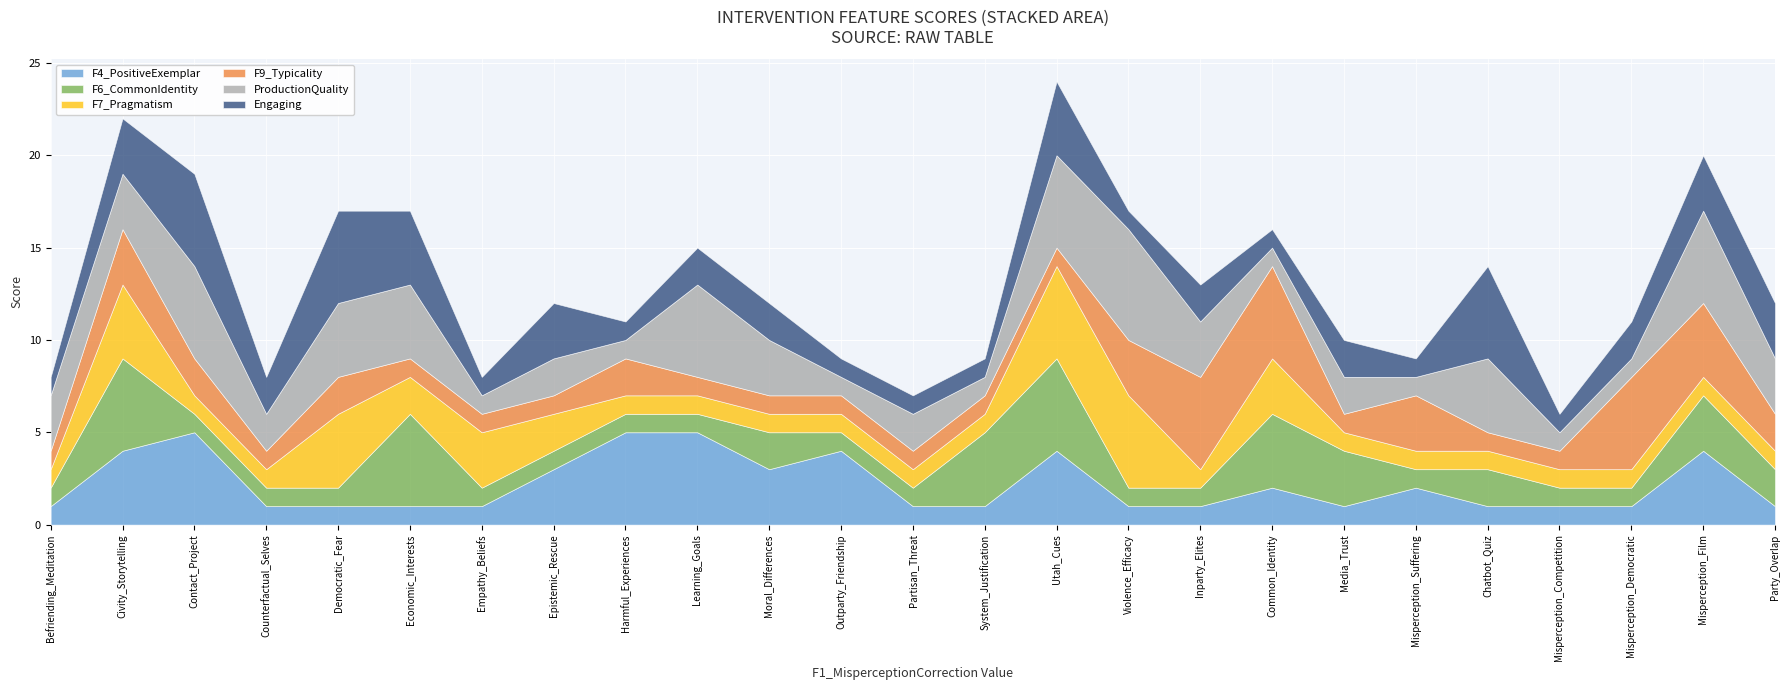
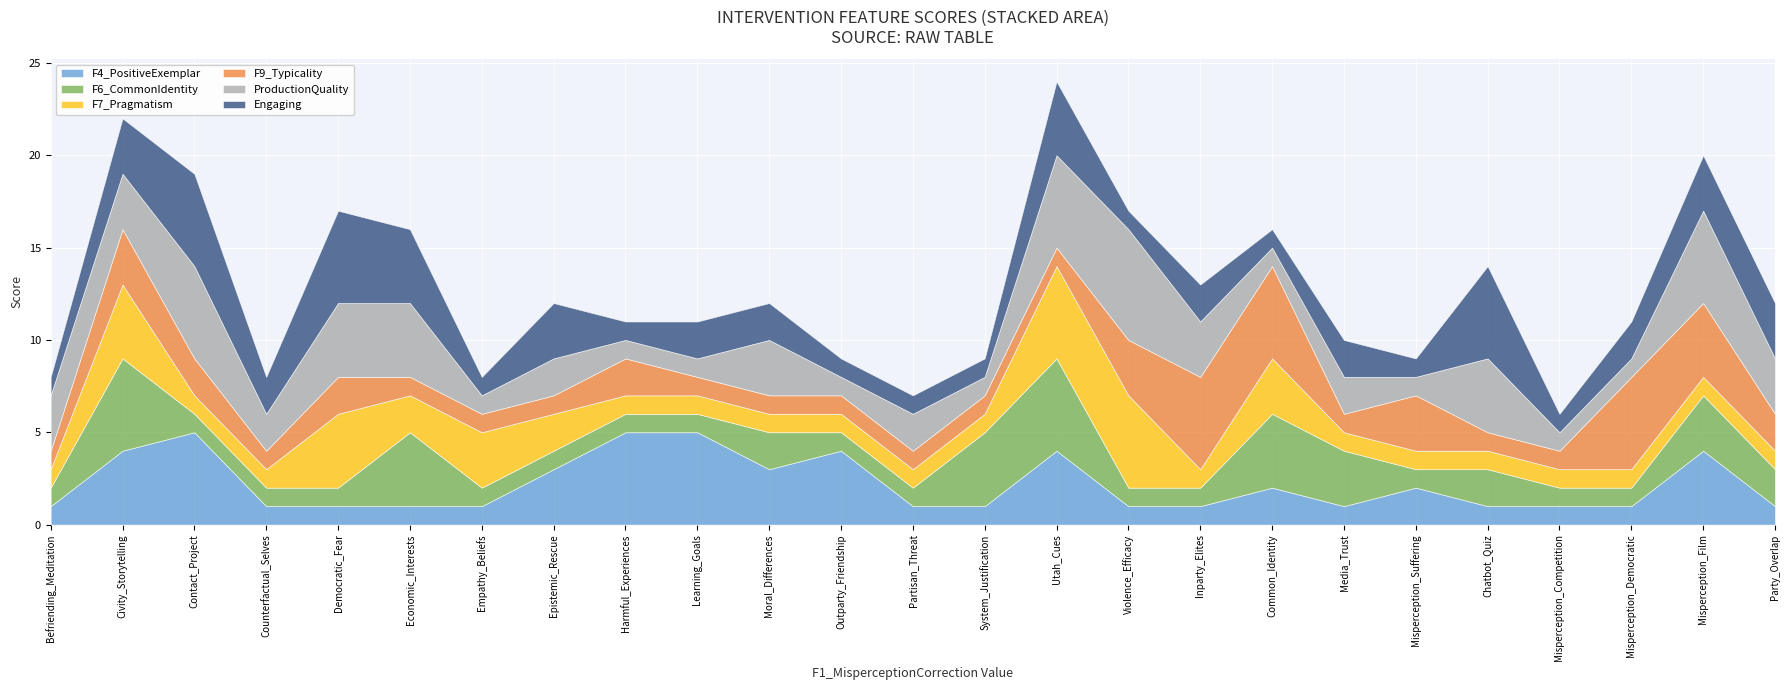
  {
    "F4_PositiveExemplar": {
      "Befriending_Meditation": 1,
      "Civity_Storytelling": 4,
      "Contact_Project": 5,
      "Counterfactual_Selves": 1,
      "Democratic_Fear": 1,
      "Economic_Interests": 1,
      "Empathy_Beliefs": 1,
      "Epistemic_Rescue": 3,
      "Harmful_Experiences": 5,
      "Learning_Goals": 5,
      "Moral_Differences": 3,
      "Outparty_Friendship": 4,
      "Partisan_Threat": 1,
      "System_Justification": 1,
      "Utah_Cues": 4,
      "Violence_Efficacy": 1,
      "Inparty_Elites": 1,
      "Common_Identity": 2,
      "Media_Trust": 1,
      "Misperception_Suffering": 2,
      "Chatbot_Quiz": 1,
      "Misperception_Competition": 1,
      "Misperception_Democratic": 1,
      "Misperception_Film": 4,
      "Party_Overlap": 1
    },
    "F6_CommonIdentity": {
      "Befriending_Meditation": 1,
      "Civity_Storytelling": 5,
      "Contact_Project": 1,
      "Counterfactual_Selves": 1,
      "Democratic_Fear": 1,
-     "Economic_Interests": 5,
+     "Economic_Interests": 4,
      "Empathy_Beliefs": 1,
      "Epistemic_Rescue": 1,
      "Harmful_Experiences": 1,
      "Learning_Goals": 1,
      "Moral_Differences": 2,
      "Outparty_Friendship": 1,
      "Partisan_Threat": 1,
      "System_Justification": 4,
      "Utah_Cues": 5,
      "Violence_Efficacy": 1,
      "Inparty_Elites": 1,
      "Common_Identity": 4,
      "Media_Trust": 3,
      "Misperception_Suffering": 1,
      "Chatbot_Quiz": 2,
      "Misperception_Competition": 1,
      "Misperception_Democratic": 1,
      "Misperception_Film": 3,
      "Party_Overlap": 2
    },
    "F7_Pragmatism": {
      "Befriending_Meditation": 1,
      "Civity_Storytelling": 4,
      "Contact_Project": 1,
      "Counterfactual_Selves": 1,
      "Democratic_Fear": 4,
      "Economic_Interests": 2,
      "Empathy_Beliefs": 3,
      "Epistemic_Rescue": 2,
      "Harmful_Experiences": 1,
      "Learning_Goals": 1,
      "Moral_Differences": 1,
      "Outparty_Friendship": 1,
      "Partisan_Threat": 1,
      "System_Justification": 1,
      "Utah_Cues": 5,
      "Violence_Efficacy": 5,
      "Inparty_Elites": 1,
      "Common_Identity": 3,
      "Media_Trust": 1,
      "Misperception_Suffering": 1,
      "Chatbot_Quiz": 1,
      "Misperception_Competition": 1,
      "Misperception_Democratic": 1,
      "Misperception_Film": 1,
      "Party_Overlap": 1
    },
    "F9_Typicality": {
      "Befriending_Meditation": 1,
      "Civity_Storytelling": 3,
      "Contact_Project": 2,
      "Counterfactual_Selves": 1,
      "Democratic_Fear": 2,
      "Economic_Interests": 1,
      "Empathy_Beliefs": 1,
      "Epistemic_Rescue": 1,
      "Harmful_Experiences": 2,
      "Learning_Goals": 1,
      "Moral_Differences": 1,
      "Outparty_Friendship": 1,
      "Partisan_Threat": 1,
      "System_Justification": 1,
      "Utah_Cues": 1,
      "Violence_Efficacy": 3,
      "Inparty_Elites": 5,
      "Common_Identity": 5,
      "Media_Trust": 1,
      "Misperception_Suffering": 3,
      "Chatbot_Quiz": 1,
      "Misperception_Competition": 1,
      "Misperception_Democratic": 5,
      "Misperception_Film": 4,
      "Party_Overlap": 2
    },
    "ProductionQuality": {
      "Befriending_Meditation": 3,
      "Civity_Storytelling": 3,
      "Contact_Project": 5,
      "Counterfactual_Selves": 2,
      "Democratic_Fear": 4,
      "Economic_Interests": 4,
      "Empathy_Beliefs": 1,
      "Epistemic_Rescue": 2,
      "Harmful_Experiences": 1,
-     "Learning_Goals": 5,
+     "Learning_Goals": 1,
      "Moral_Differences": 3,
      "Outparty_Friendship": 1,
      "Partisan_Threat": 2,
      "System_Justification": 1,
      "Utah_Cues": 5,
      "Violence_Efficacy": 6,
      "Inparty_Elites": 3,
      "Common_Identity": 1,
      "Media_Trust": 2,
      "Misperception_Suffering": 1,
      "Chatbot_Quiz": 4,
      "Misperception_Competition": 1,
      "Misperception_Democratic": 1,
      "Misperception_Film": 5,
      "Party_Overlap": 3
    },
    "Engaging": {
      "Befriending_Meditation": 1,
      "Civity_Storytelling": 3,
      "Contact_Project": 5,
      "Counterfactual_Selves": 2,
      "Democratic_Fear": 5,
      "Economic_Interests": 4,
      "Empathy_Beliefs": 1,
      "Epistemic_Rescue": 3,
      "Harmful_Experiences": 1,
      "Learning_Goals": 2,
      "Moral_Differences": 2,
      "Outparty_Friendship": 1,
      "Partisan_Threat": 1,
      "System_Justification": 1,
      "Utah_Cues": 4,
      "Violence_Efficacy": 1,
      "Inparty_Elites": 2,
      "Common_Identity": 1,
      "Media_Trust": 2,
      "Misperception_Suffering": 1,
      "Chatbot_Quiz": 5,
      "Misperception_Competition": 1,
      "Misperception_Democratic": 2,
      "Misperception_Film": 3,
      "Party_Overlap": 3
    }
  }
